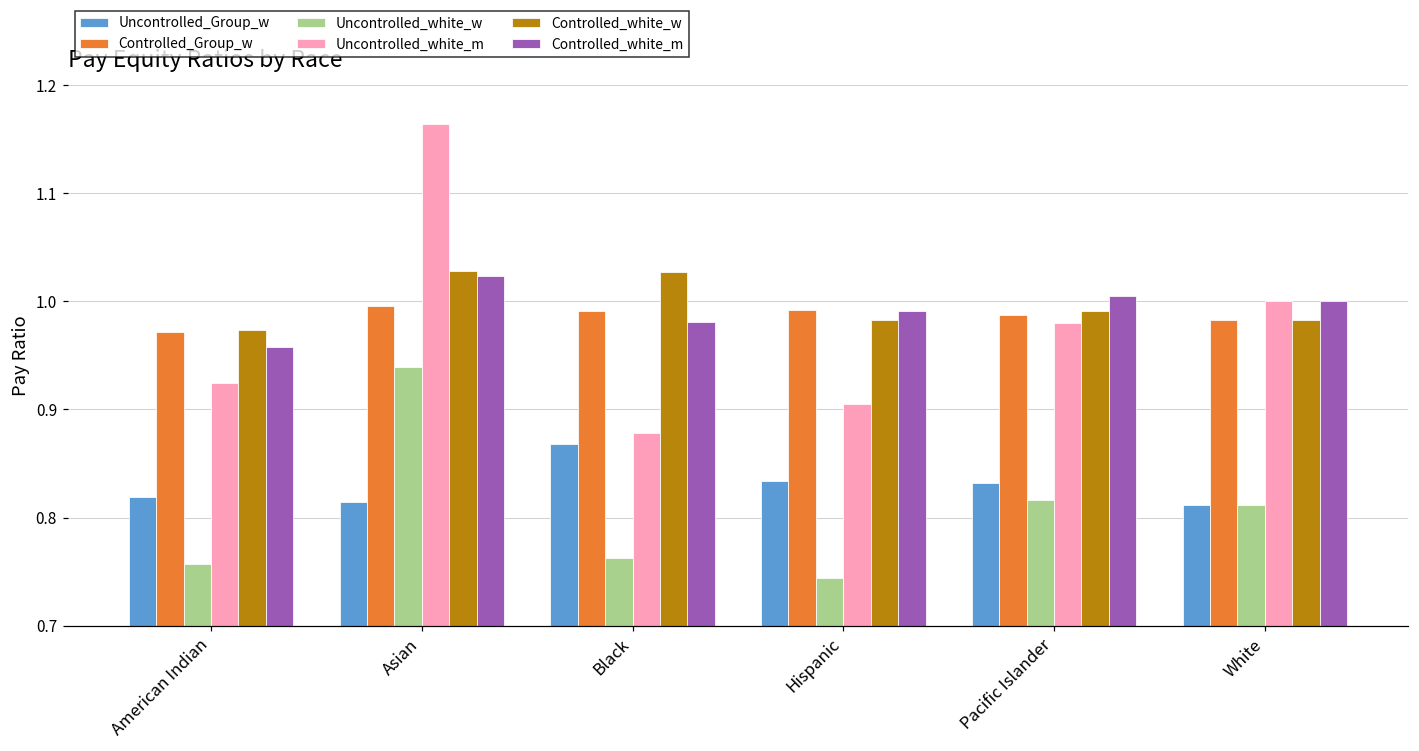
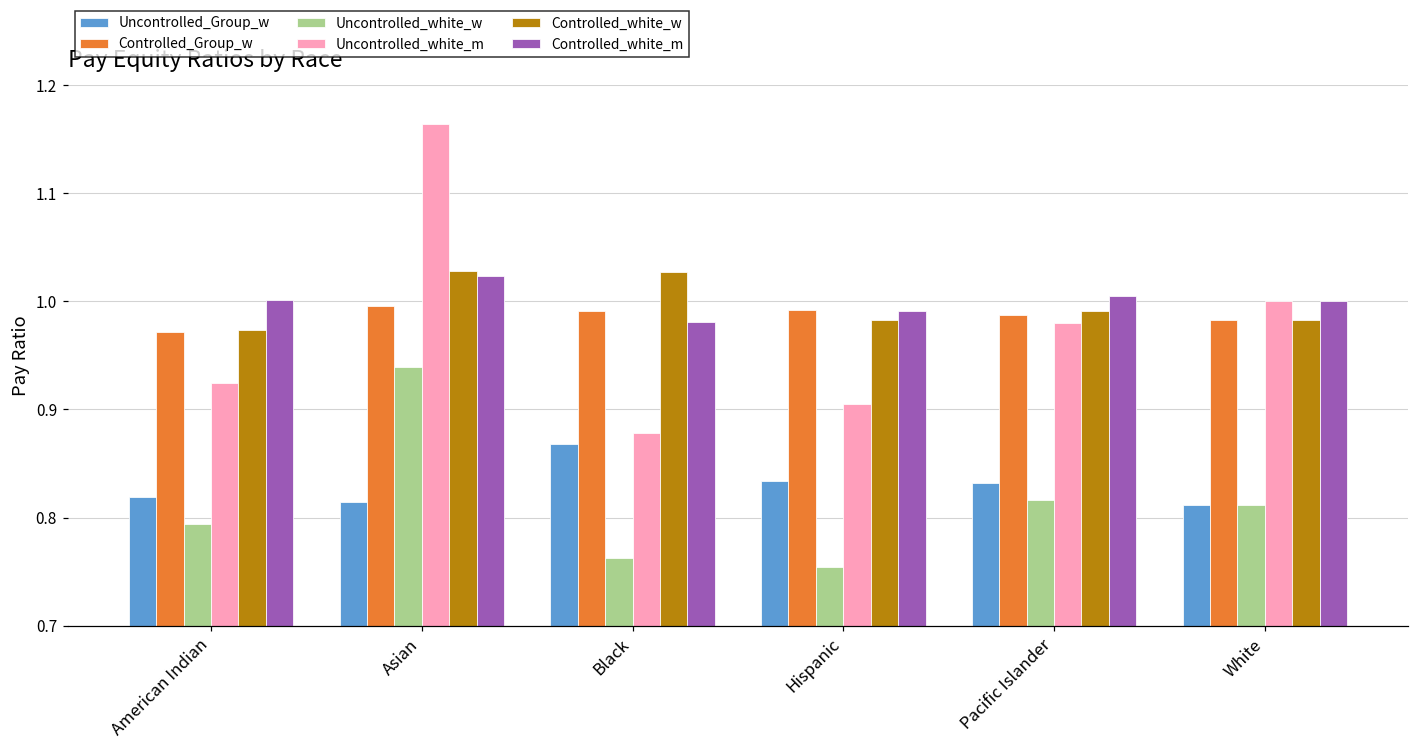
  {
    "Uncontrolled_Group_w": {
      "American Indian": 0.82,
      "Asian": 0.81,
      "Black": 0.87,
      "Hispanic": 0.83,
      "Pacific Islander": 0.83,
      "White": 0.81
    },
    "Controlled_Group_w": {
      "American Indian": 0.97,
      "Asian": 1.00,
      "Black": 0.99,
      "Hispanic": 0.99,
      "Pacific Islander": 0.99,
      "White": 0.98
    },
    "Uncontrolled_white_w": {
-     "American Indian": 0.76,
+     "American Indian": 0.79,
      "Asian": 0.94,
      "Black": 0.76,
-     "Hispanic": 0.74,
+     "Hispanic": 0.75,
      "Pacific Islander": 0.82,
      "White": 0.81
    },
    "Uncontrolled_white_m": {
      "American Indian": 0.92,
      "Asian": 1.16,
      "Black": 0.88,
      "Hispanic": 0.91,
      "Pacific Islander": 0.98,
      "White": 1.00
    },
    "Controlled_white_w": {
      "American Indian": 0.97,
      "Asian": 1.03,
      "Black": 1.03,
      "Hispanic": 0.98,
      "Pacific Islander": 0.99,
      "White": 0.98
    },
    "Controlled_white_m": {
-     "American Indian": 0.96,
+     "American Indian": 1.00,
      "Asian": 1.02,
      "Black": 0.98,
      "Hispanic": 0.99,
      "Pacific Islander": 1.01,
      "White": 1.00
    }
  }
